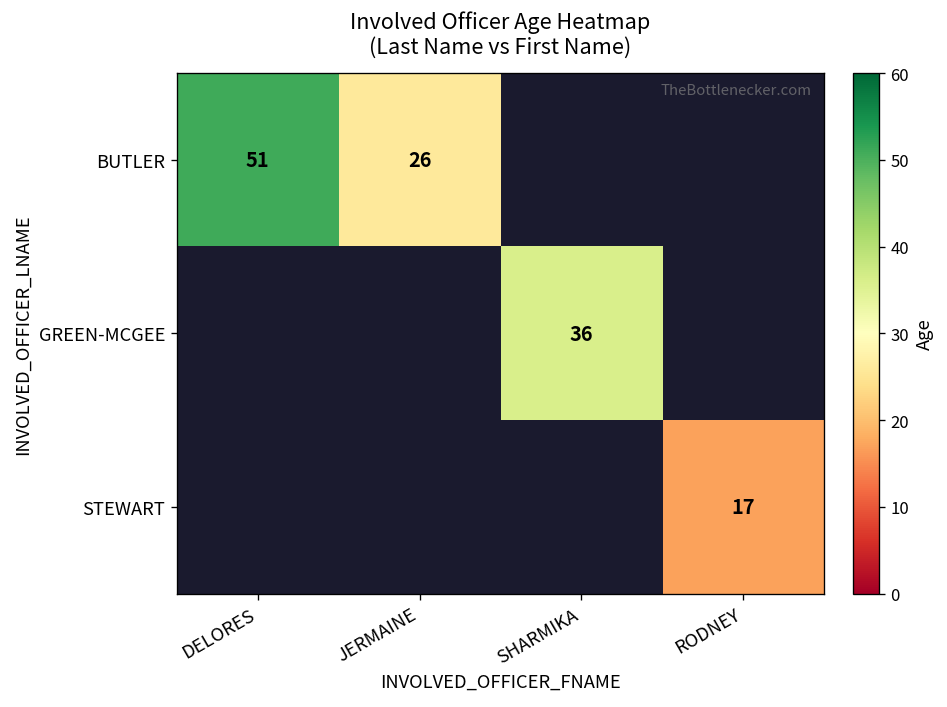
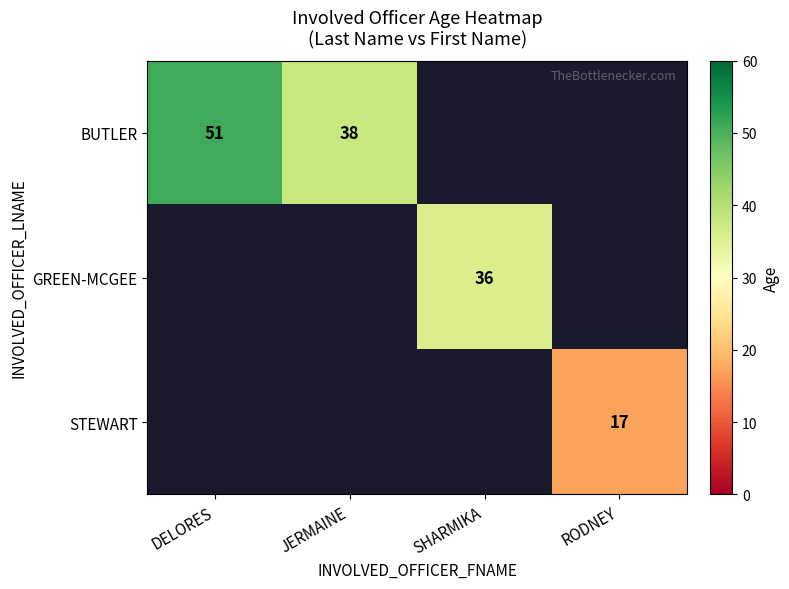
  {
    "BUTLER": {
      "DELORES": 51,
-     "JERMAINE": 26
+     "JERMAINE": 38
    },
    "GREEN-MCGEE": {
      "SHARMIKA": 36
    },
    "STEWART": {
      "RODNEY": 17
    }
  }
